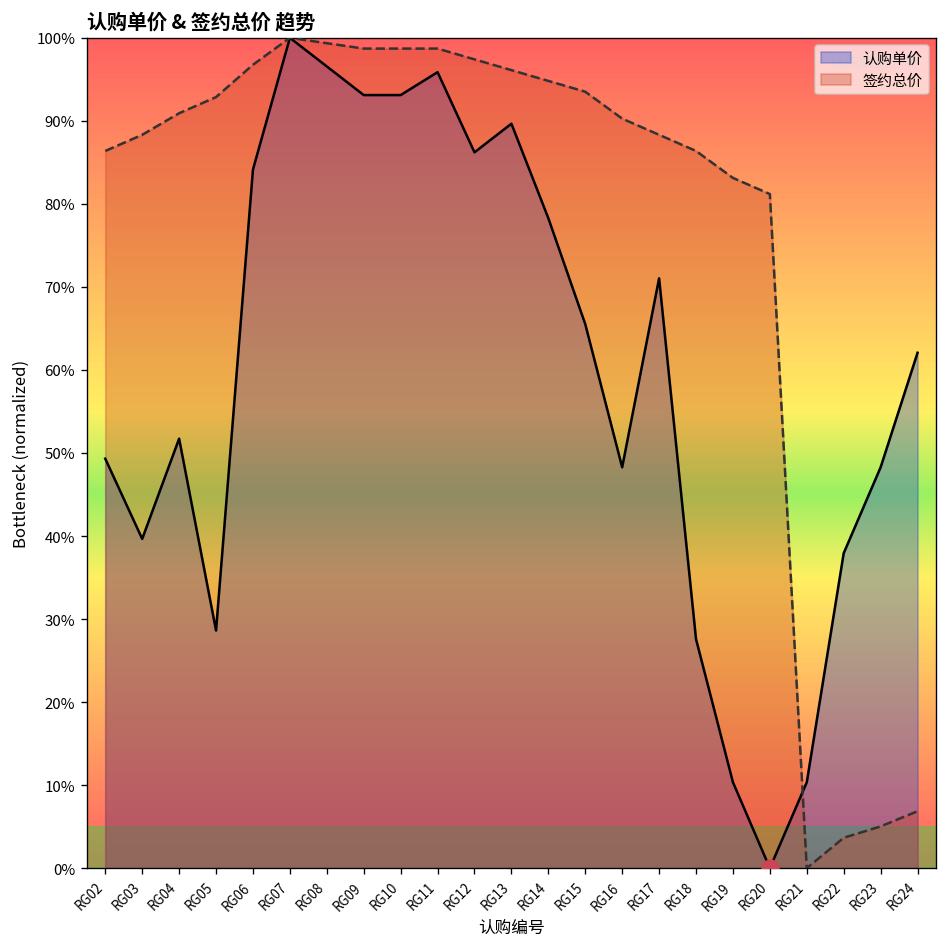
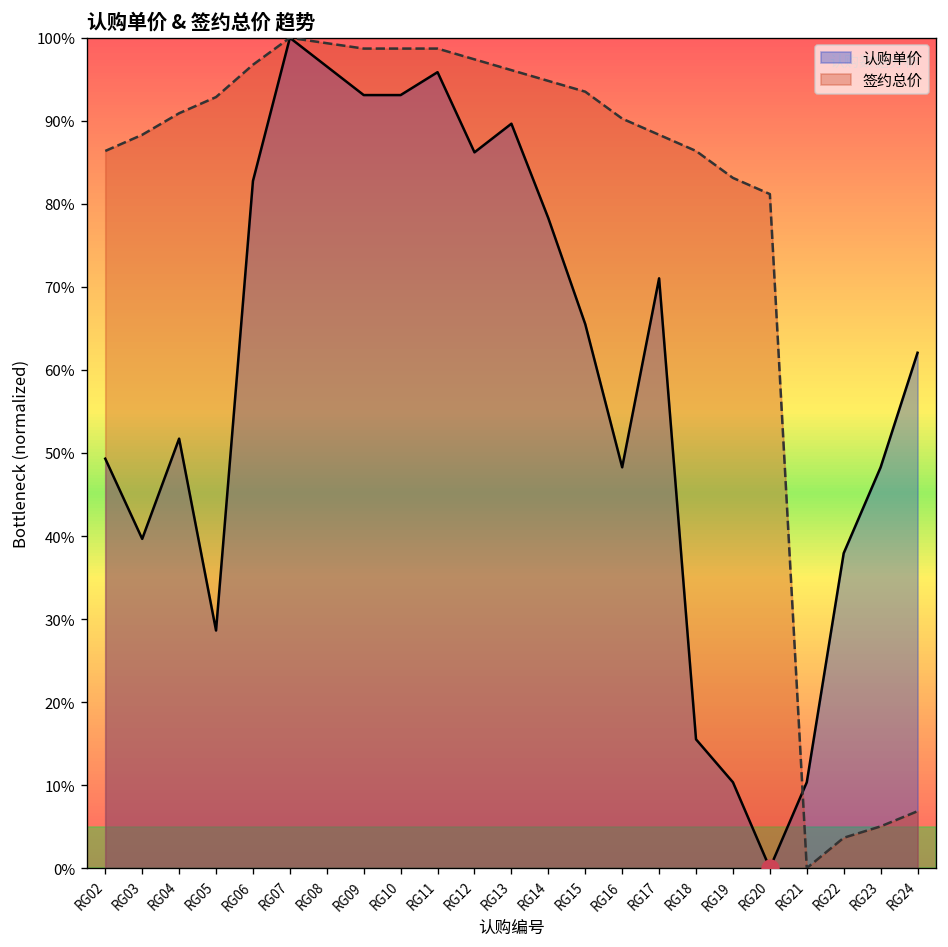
  {
    "认购单价": {
      "RG02": "49%",
      "RG03": "40%",
      "RG04": "52%",
      "RG05": "29%",
-     "RG06": "84%",
+     "RG06": "83%",
      "RG08": "97%",
      "RG09": "93%",
      "RG10": "93%",
      "RG11": "96%",
      "RG12": "86%",
      "RG13": "90%",
      "RG14": "78%",
      "RG15": "66%",
      "RG16": "48%",
      "RG17": "71%",
-     "RG18": "28%",
+     "RG18": "16%",
      "RG19": "10%",
      "RG21": "10%",
      "RG22": "38%",
      "RG23": "48%",
      "RG24": "62%"
    }
  }
